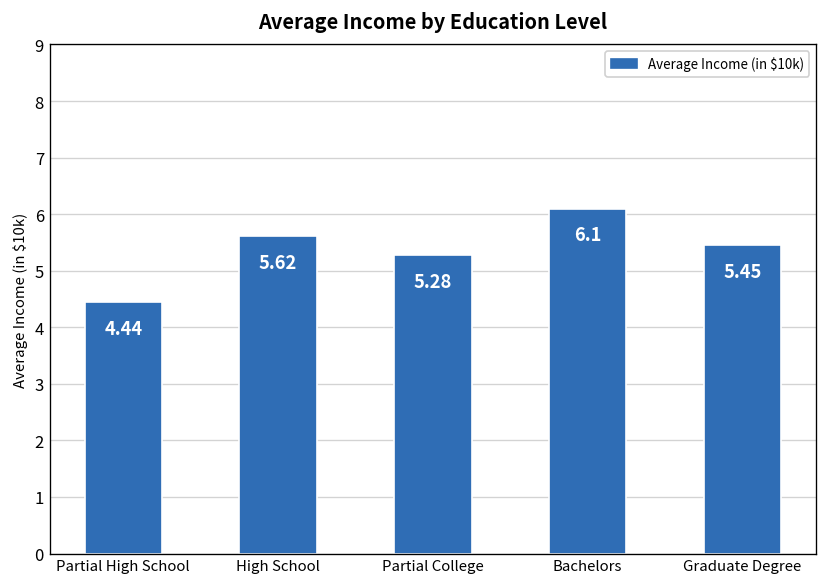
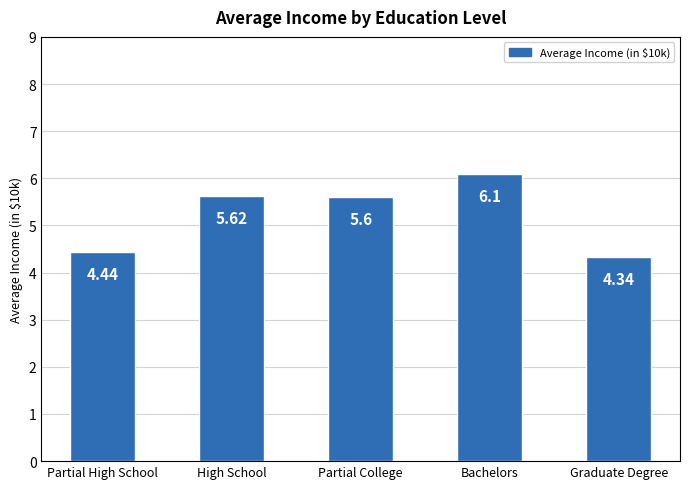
  {
    "Partial High School": 4.44,
    "High School": 5.62,
-   "Partial College": 5.28,
+   "Partial College": 5.6,
    "Bachelors": 6.1,
-   "Graduate Degree": 5.45
+   "Graduate Degree": 4.34
  }
